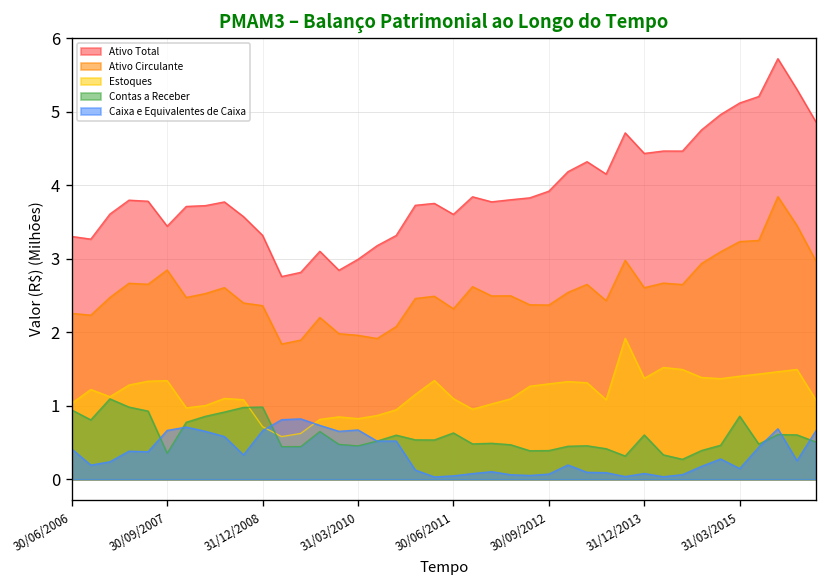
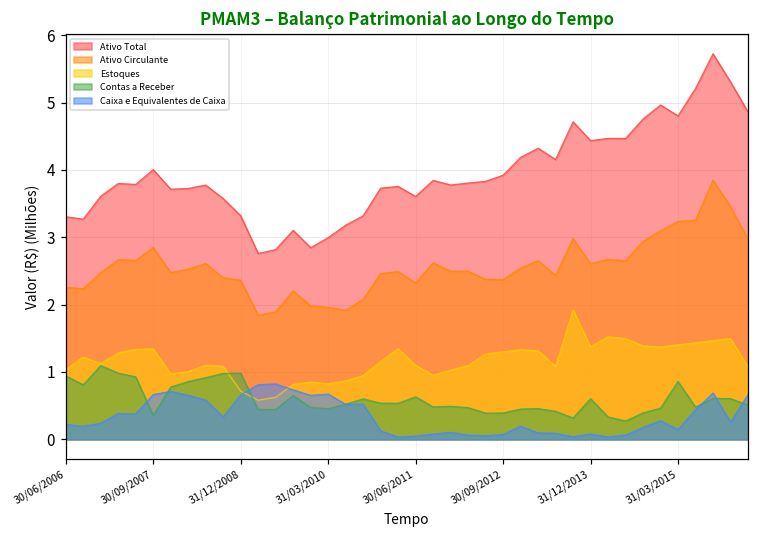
  {
    "Ativo Total": {
      "30/06/2006": 3.3,
-     "30/09/2007": 3.4,
+     "30/09/2007": 4.0,
      "31/12/2008": 3.3,
      "31/03/2010": 3.0,
      "30/06/2011": 3.6,
      "30/09/2012": 3.9,
      "31/12/2013": 4.4,
-     "31/03/2015": 5.1
+     "31/03/2015": 4.8
    },
    "Contas a Receber": {
      "30/06/2006": 0.9,
      "30/09/2007": 0.4,
      "31/12/2008": 1.0,
      "31/03/2010": 0.5,
      "30/06/2011": 0.6,
      "30/09/2012": 0.4,
      "31/12/2013": 0.6,
      "31/03/2015": 0.9
    },
    "Caixa e Equivalentes de Caixa": {
-     "30/06/2006": 0.4,
+     "30/06/2006": 0.2,
      "30/09/2007": 0.7,
      "31/12/2008": 0.7,
      "31/03/2010": 0.7,
      "30/06/2011": 0.0,
      "30/09/2012": 0.1,
      "31/12/2013": 0.1,
      "31/03/2015": 0.1
    }
  }
